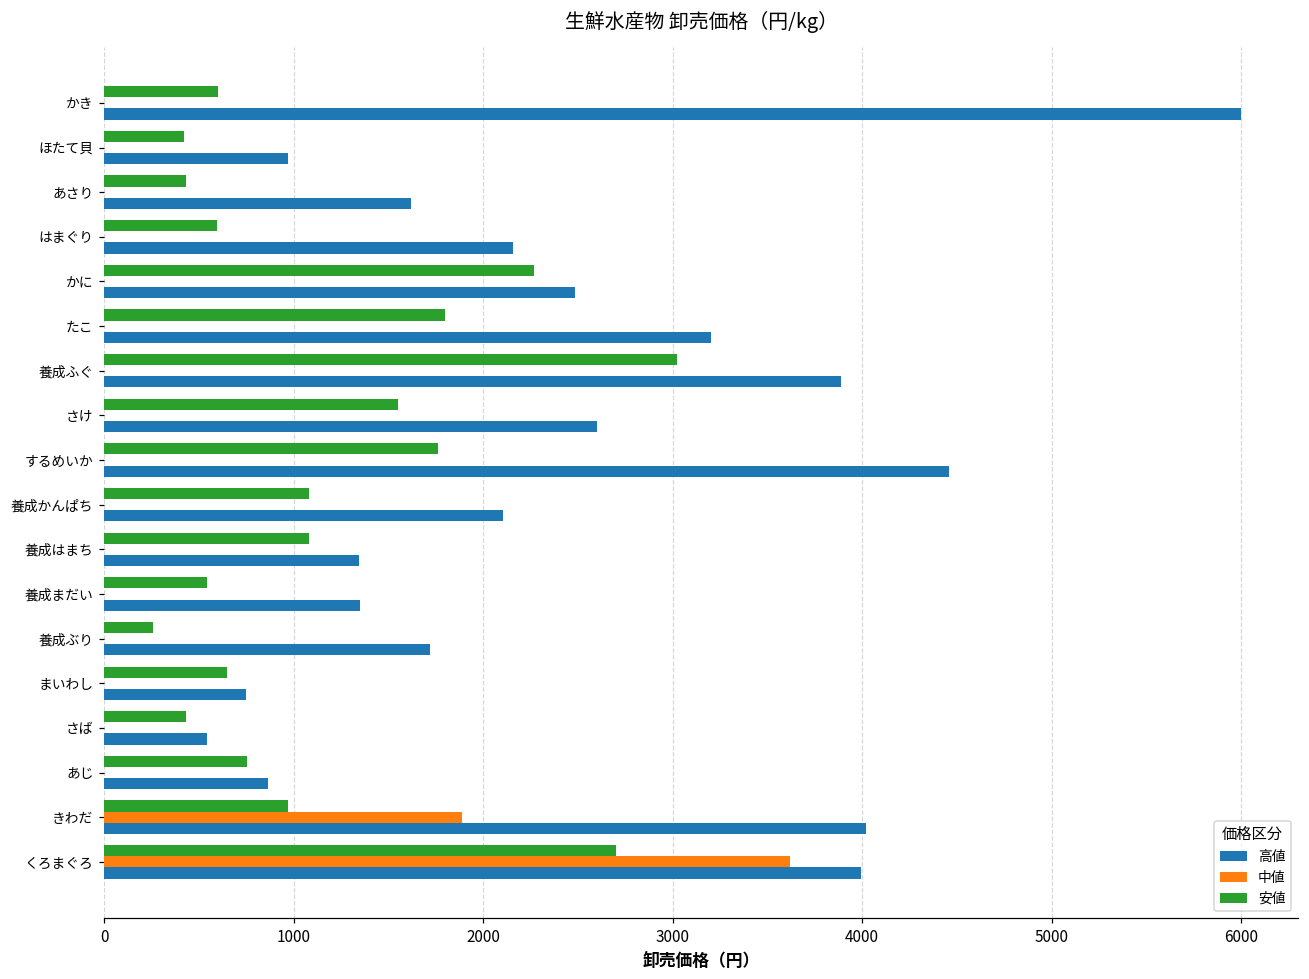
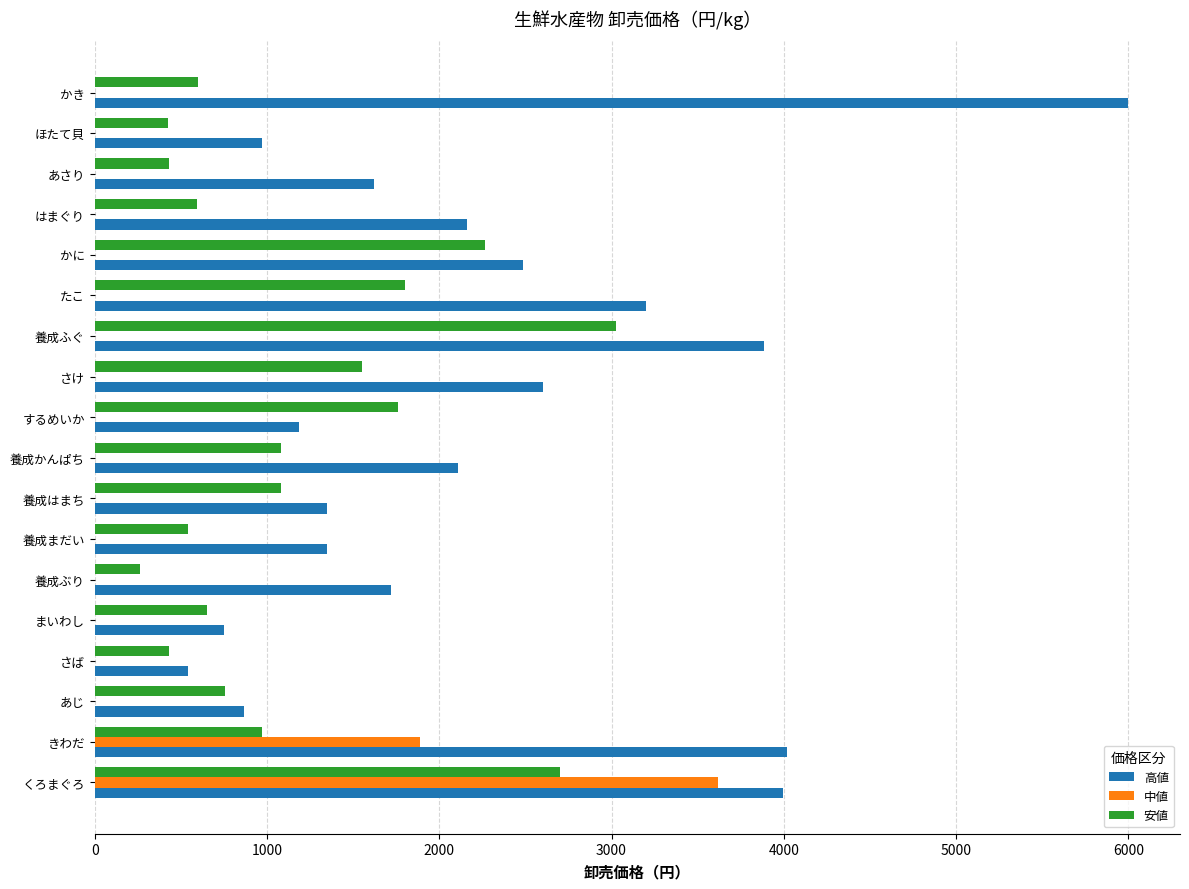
  {
    "高値": {
      "かき": 6000,
      "ほたて貝": 970,
      "あさり": 1620,
      "はまぐり": 2160,
      "かに": 2480,
      "たこ": 3200,
      "養成ふぐ": 3890,
      "さけ": 2600,
-     "するめいか": 4460,
+     "するめいか": 1190,
      "養成かんぱち": 2110,
      "養成はまち": 1350,
      "養成まだい": 1350,
      "養成ぶり": 1720,
      "まいわし": 750,
      "さば": 540,
      "あじ": 860,
      "きわだ": 4020,
      "くろまぐろ": 4000
    },
    "中値": {
      "かき": 0,
      "ほたて貝": 0,
      "あさり": 0,
      "はまぐり": 0,
      "かに": 0,
      "たこ": 0,
      "養成ふぐ": 0,
      "さけ": 0,
      "するめいか": 0,
      "養成かんぱち": 0,
      "養成はまち": 0,
      "養成まだい": 0,
      "養成ぶり": 0,
      "まいわし": 0,
      "さば": 0,
      "あじ": 0,
      "きわだ": 1890,
      "くろまぐろ": 3620
    },
    "安値": {
      "かき": 600,
      "ほたて貝": 420,
      "あさり": 430,
      "はまぐり": 590,
      "かに": 2270,
      "たこ": 1800,
      "養成ふぐ": 3020,
      "さけ": 1550,
      "するめいか": 1760,
      "養成かんぱち": 1080,
      "養成はまち": 1080,
      "養成まだい": 540,
      "養成ぶり": 260,
      "まいわし": 650,
      "さば": 430,
      "あじ": 760,
      "きわだ": 970,
      "くろまぐろ": 2700
    }
  }
